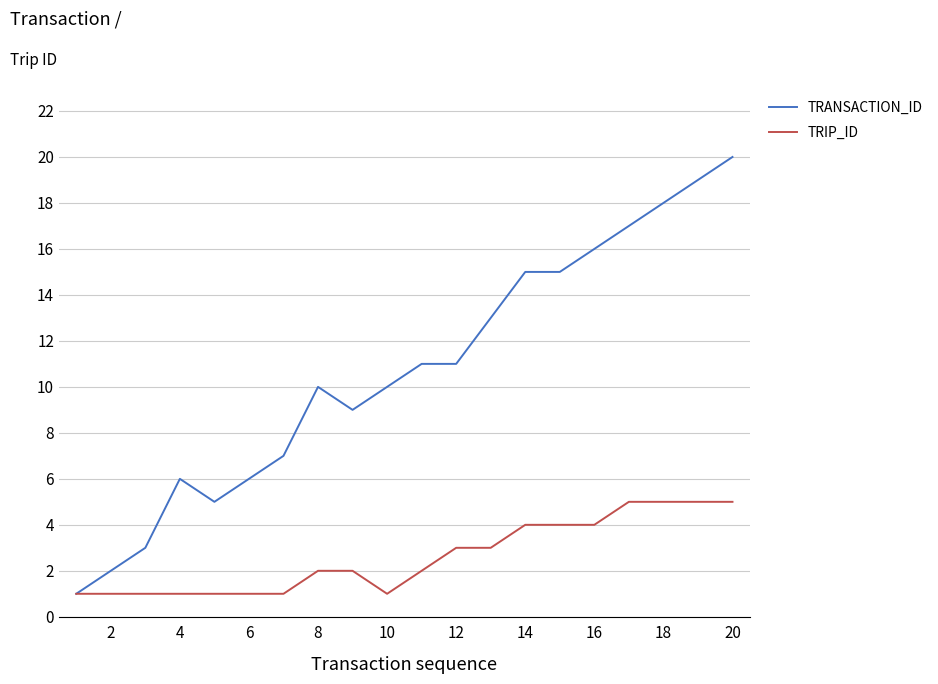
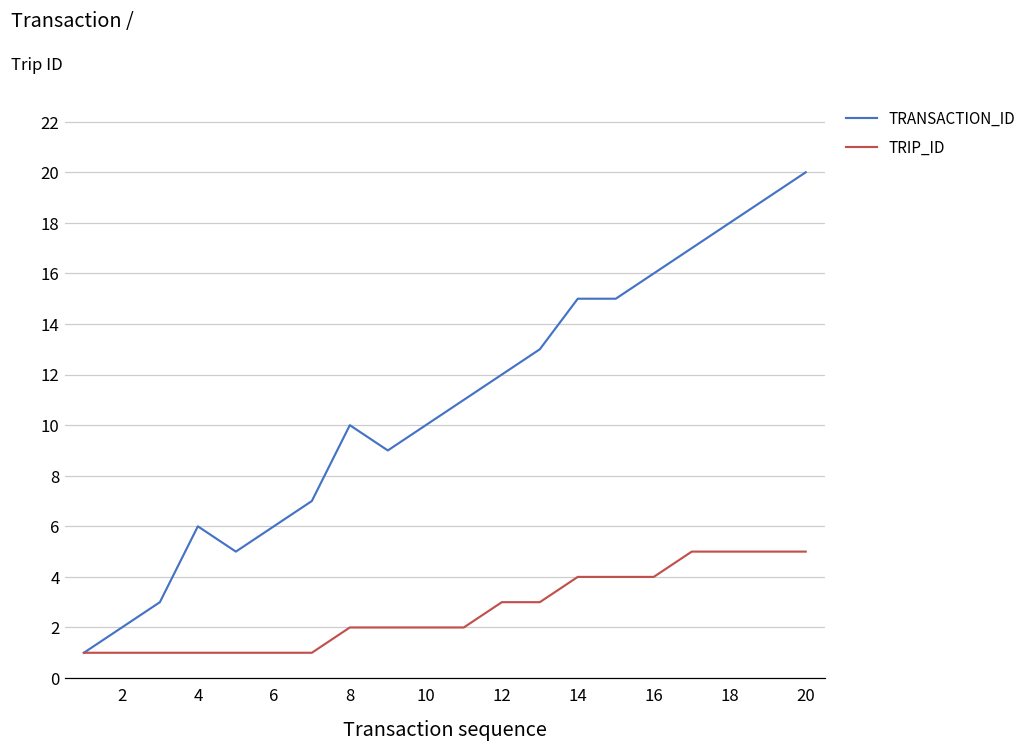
  {
    "TRANSACTION_ID": {
      "2": 2,
      "4": 6,
      "6": 6,
      "8": 10,
      "10": 10,
-     "12": 11,
+     "12": 12,
      "14": 15,
      "16": 16,
      "18": 18,
      "20": 20
    },
    "TRIP_ID": {
      "2": 1,
      "4": 1,
      "6": 1,
      "8": 2,
-     "10": 1,
+     "10": 2,
      "12": 3,
      "14": 4,
      "16": 4,
      "18": 5,
      "20": 5
    }
  }
